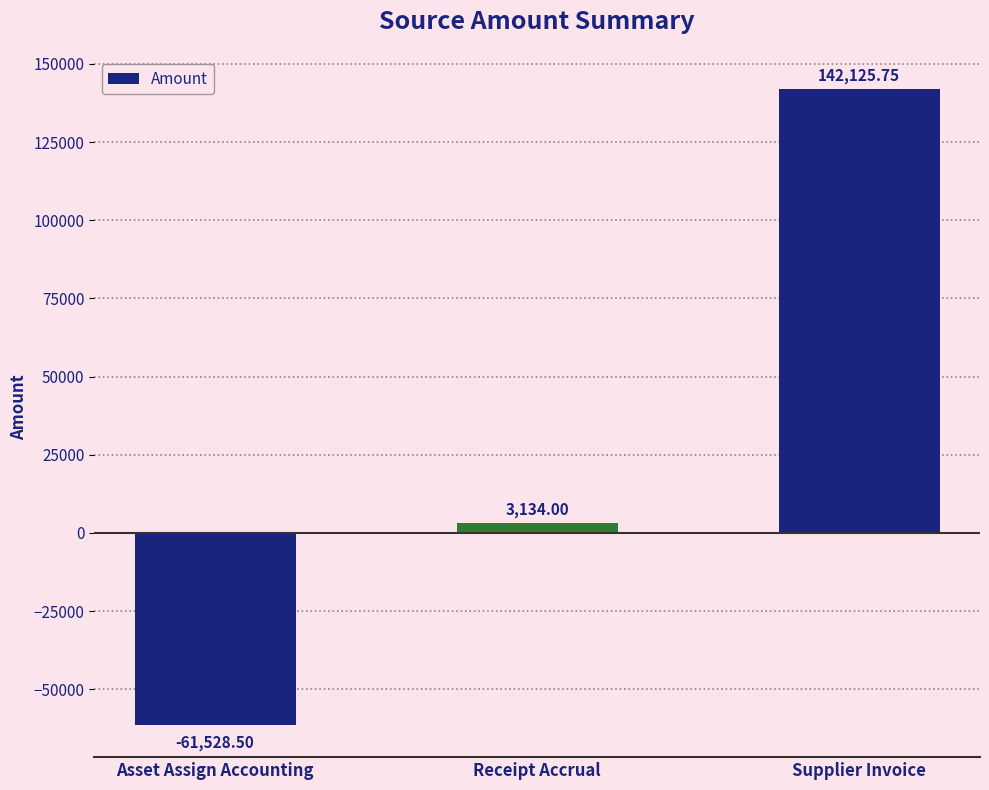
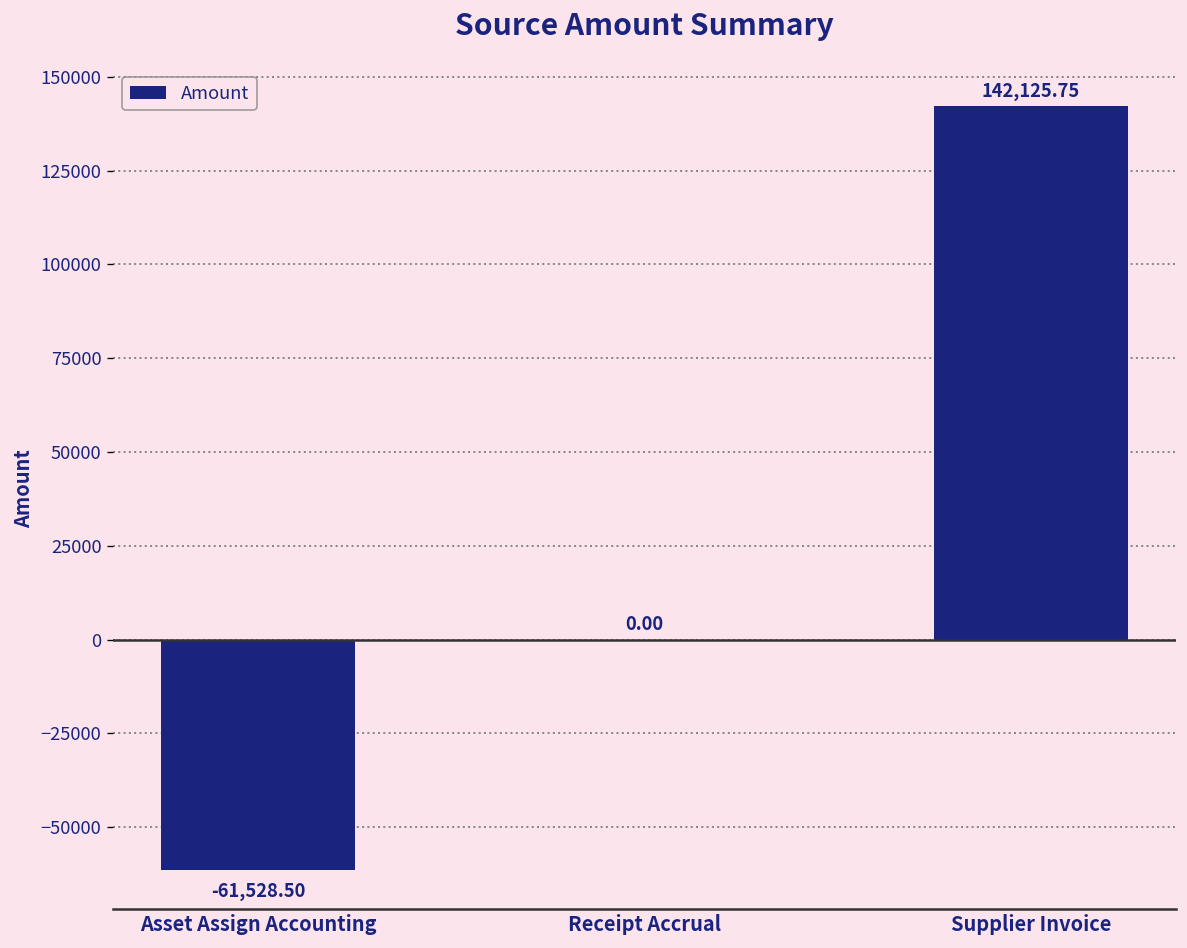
  {
    "Asset Assign Accounting": "-61,528.50",
-   "Receipt Accrual": "3,134.00",
+   "Receipt Accrual": "0.00",
    "Supplier Invoice": "142,125.75"
  }
